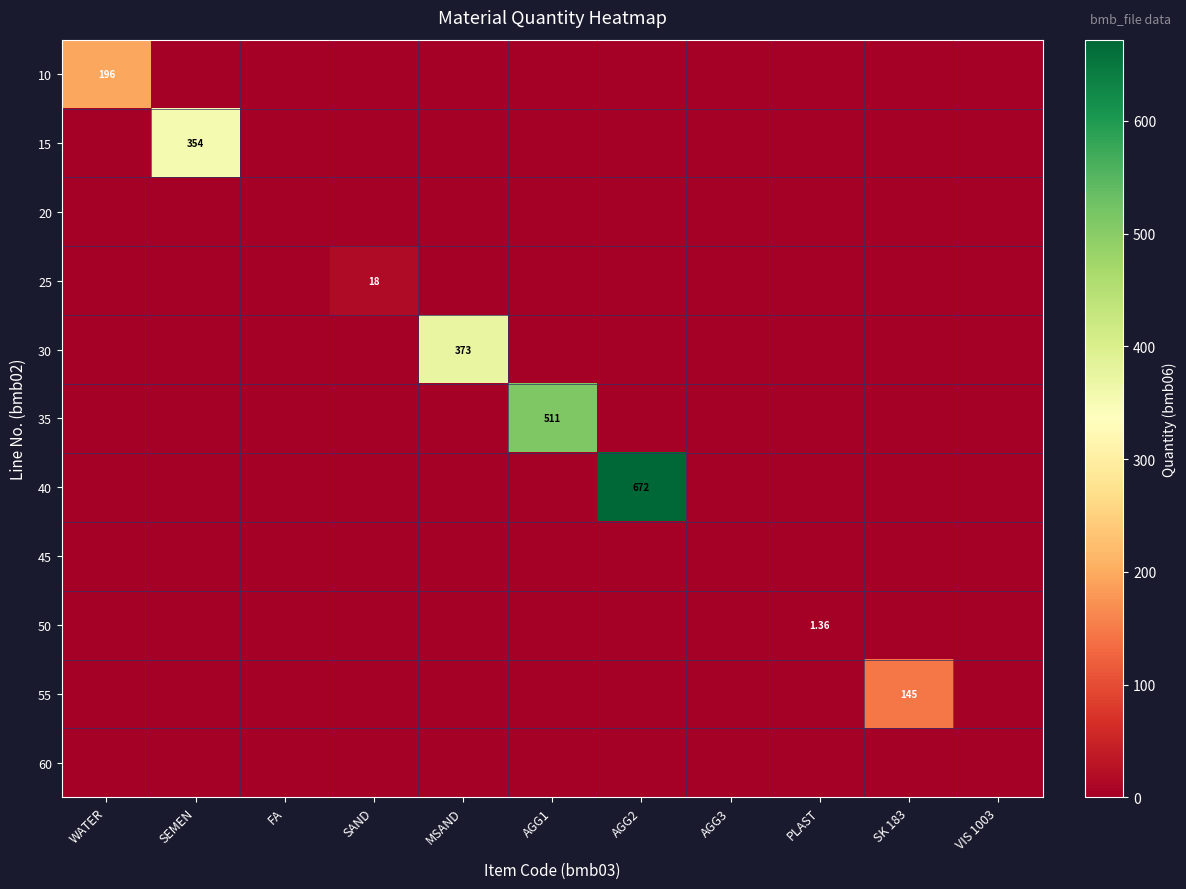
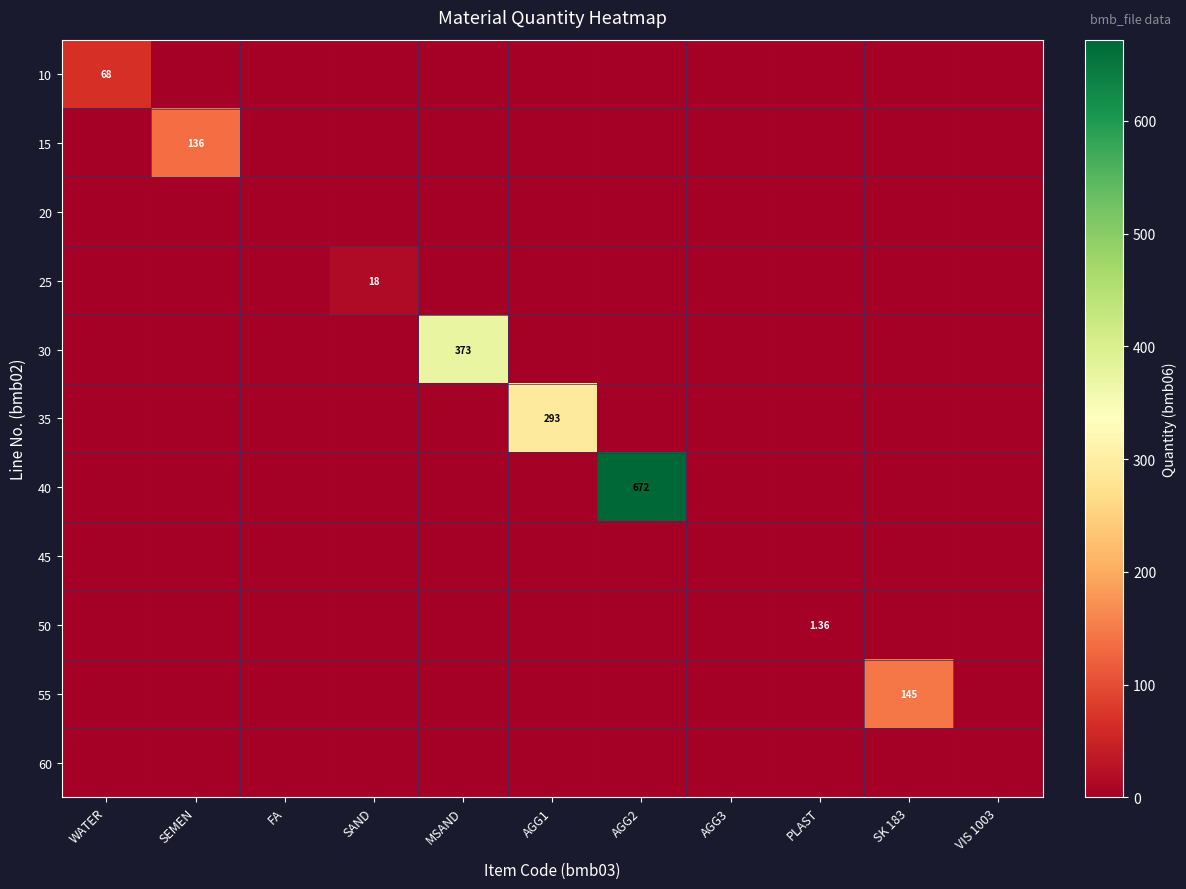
  {
    "10": {
-     "WATER": 196
+     "WATER": 68
    },
    "15": {
-     "SEMEN": 354
+     "SEMEN": 136
    },
    "25": {
      "SAND": 18
    },
    "30": {
      "MSAND": 373
    },
    "35": {
-     "AGG1": 511
+     "AGG1": 293
    },
    "40": {
      "AGG2": 672
    },
    "50": {
      "PLAST": 1.36
    },
    "55": {
      "SK 183": 145
    }
  }
